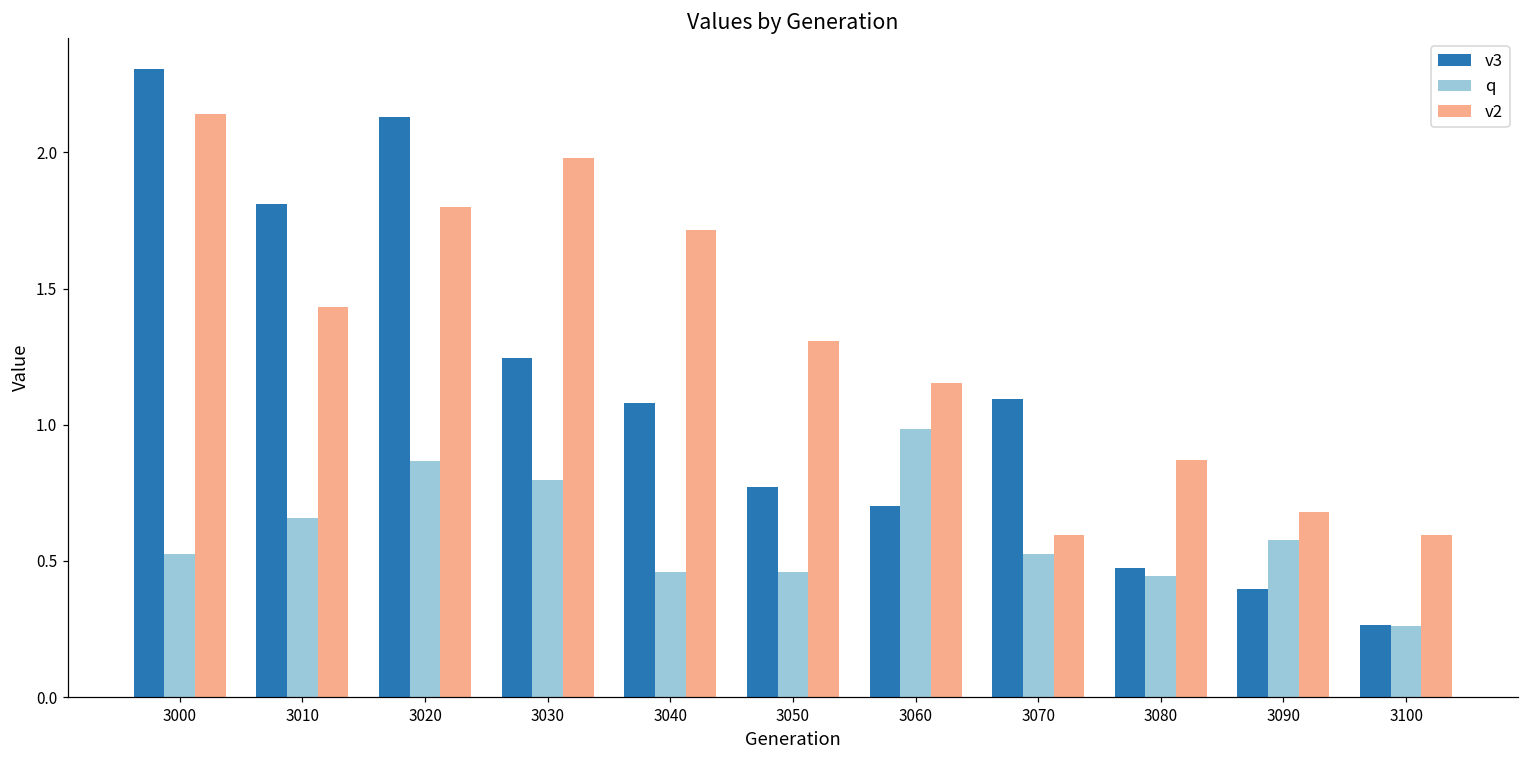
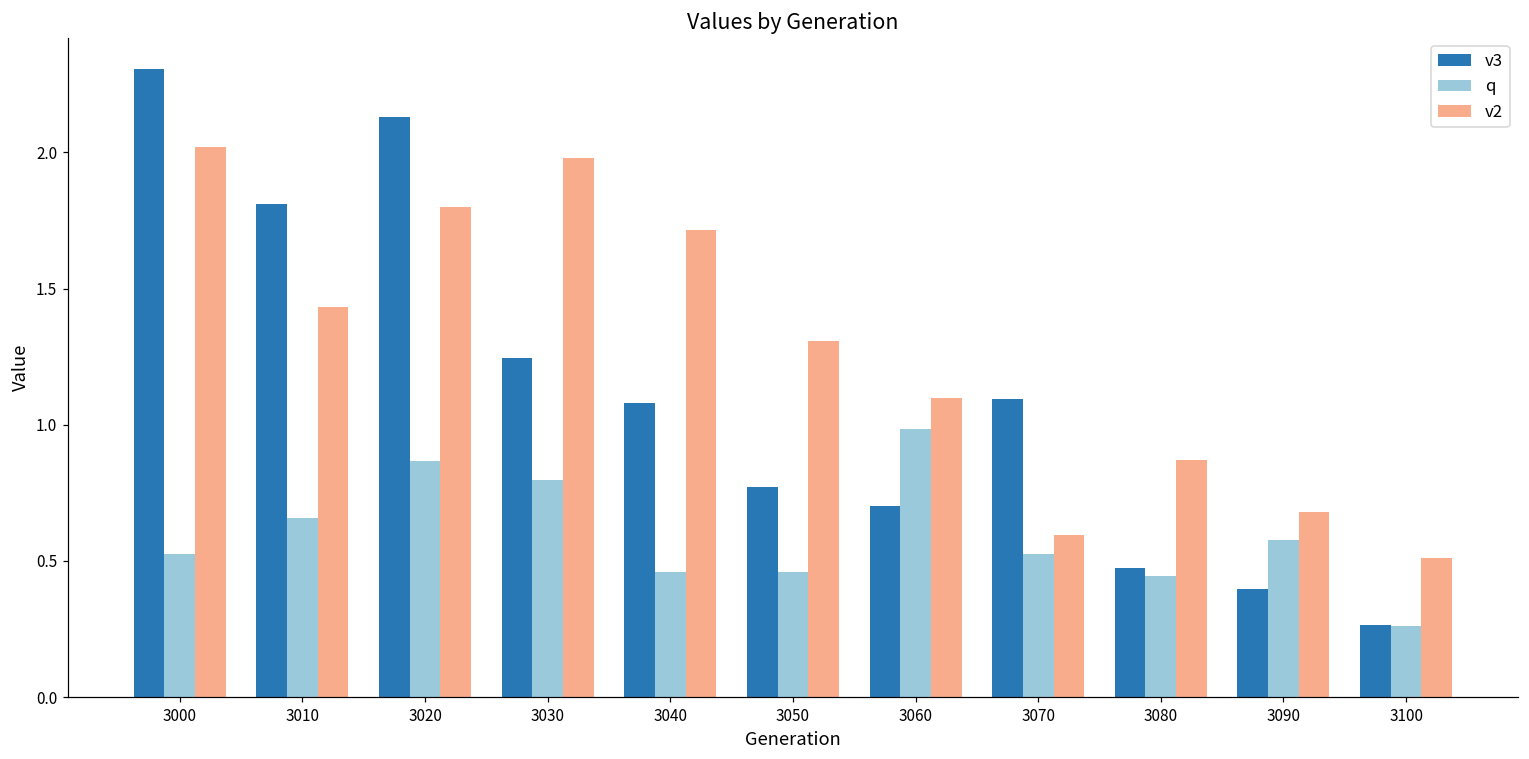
  {
    "v3": {
      "3000": 2.31,
      "3010": 1.81,
      "3020": 2.13,
      "3030": 1.25,
      "3040": 1.08,
      "3050": 0.77,
      "3060": 0.70,
      "3070": 1.10,
      "3080": 0.47,
      "3090": 0.40,
      "3100": 0.26
    },
    "q": {
      "3000": 0.53,
      "3010": 0.66,
      "3020": 0.87,
      "3030": 0.80,
      "3040": 0.46,
      "3050": 0.46,
      "3060": 0.98,
      "3070": 0.52,
      "3080": 0.44,
      "3090": 0.58,
      "3100": 0.26
    },
    "v2": {
-     "3000": 2.14,
+     "3000": 2.02,
      "3010": 1.43,
      "3020": 1.80,
      "3030": 1.98,
      "3040": 1.72,
      "3050": 1.31,
-     "3060": 1.15,
+     "3060": 1.10,
      "3070": 0.59,
      "3080": 0.87,
      "3090": 0.68,
-     "3100": 0.59
+     "3100": 0.51
    }
  }
